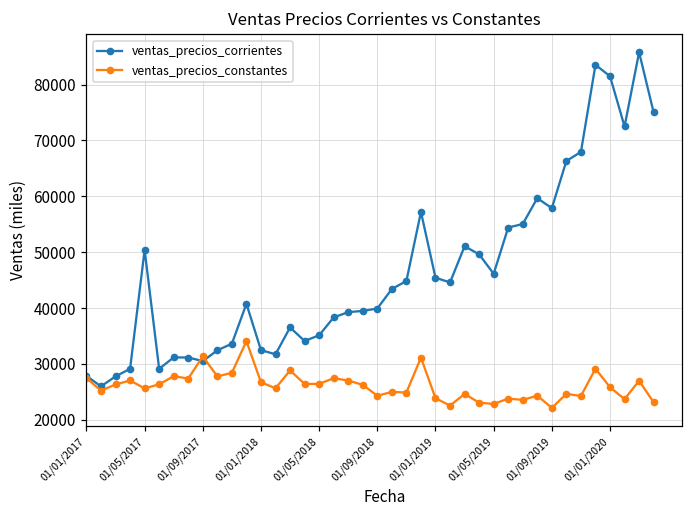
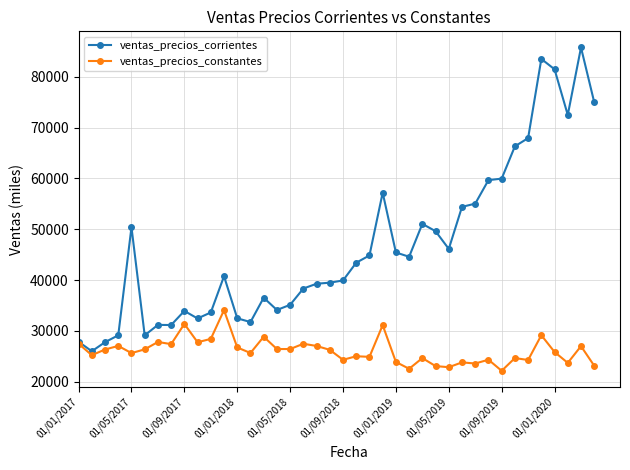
  {
    "ventas_precios_corrientes": {
      "01/05/2017": 50000,
-     "01/09/2017": 31000,
+     "01/09/2017": 34000,
      "01/01/2018": 32000,
      "01/05/2018": 35000,
      "01/09/2018": 40000,
      "01/01/2019": 45000,
      "01/05/2019": 46000,
-     "01/09/2019": 58000,
+     "01/09/2019": 60000,
      "01/01/2020": 81000
    },
    "ventas_precios_constantes": {
      "01/05/2017": 26000,
      "01/09/2017": 31000,
      "01/01/2018": 27000,
      "01/05/2018": 26000,
      "01/09/2018": 24000,
      "01/01/2019": 24000,
      "01/05/2019": 23000,
      "01/09/2019": 22000,
      "01/01/2020": 26000
    }
  }
